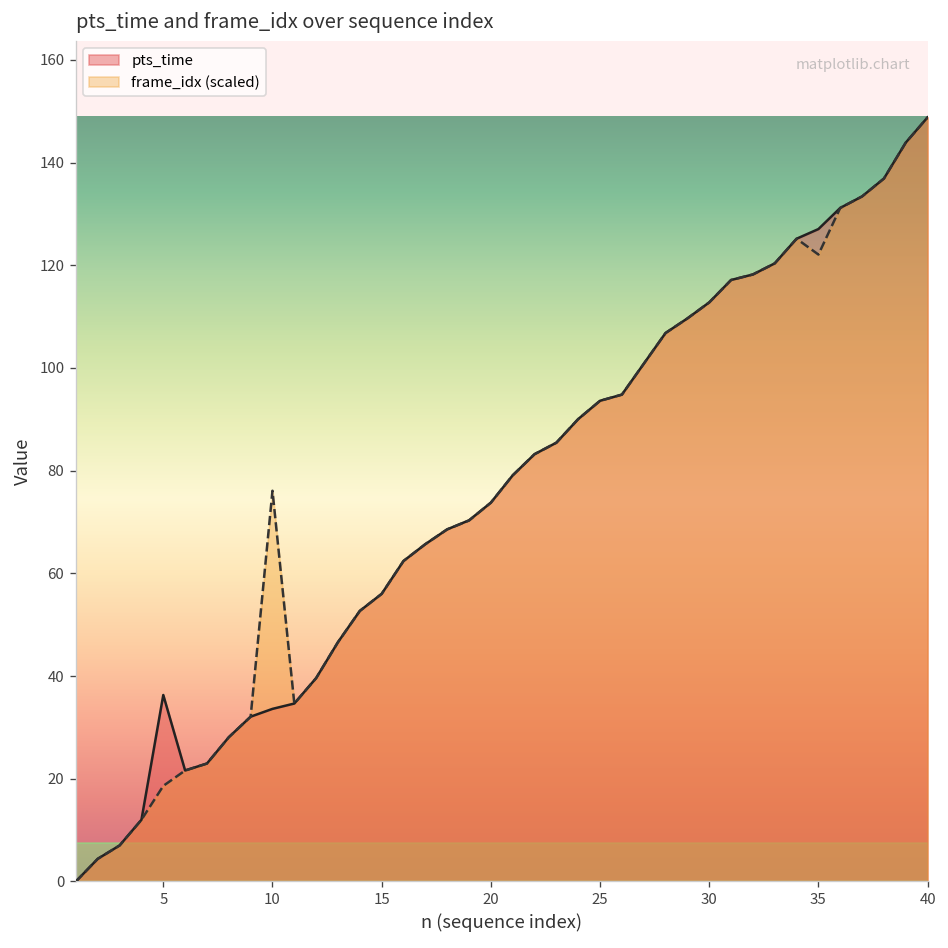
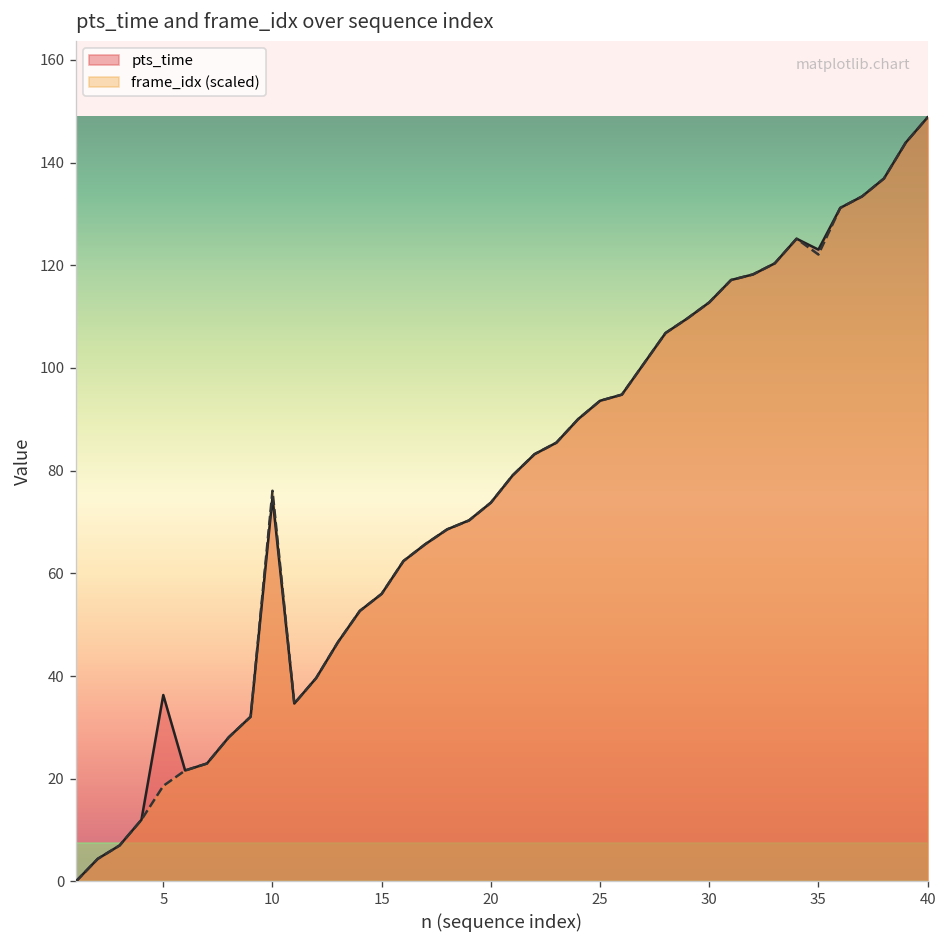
  {
    "pts_time": {
      "5": 36,
-     "10": 34,
-     "35": 127
+     "10": 75,
+     "35": 123
    },
    "frame_idx (scaled)": {
      "5": 19,
      "10": 76,
      "35": 122
    }
  }
